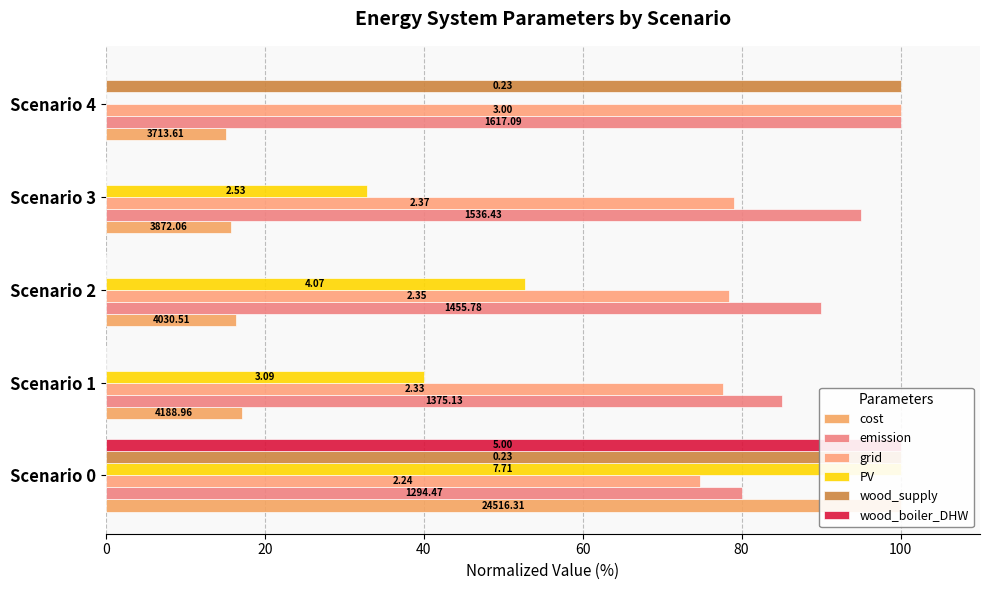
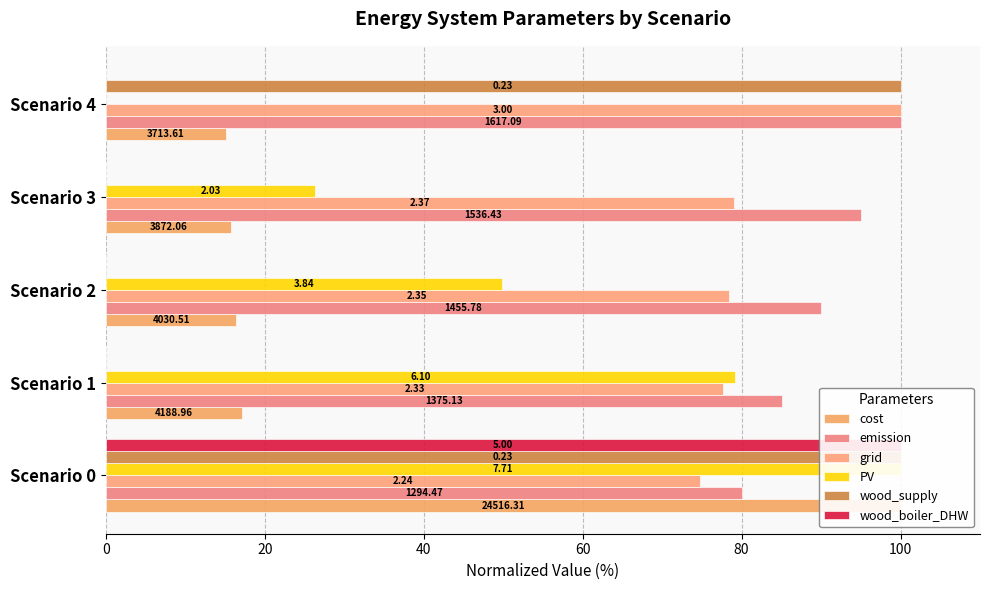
  {
    "PV": {
-     "Scenario 3": 2.53,
-     "Scenario 2": 4.07,
-     "Scenario 1": 3.09
+     "Scenario 3": 2.03,
+     "Scenario 2": 3.84,
+     "Scenario 1": 6.10
    },
    "wood_boiler_DHW": {
      "Scenario 4": 0,
      "Scenario 3": 0,
      "Scenario 2": 0,
      "Scenario 1": 0
    }
  }
